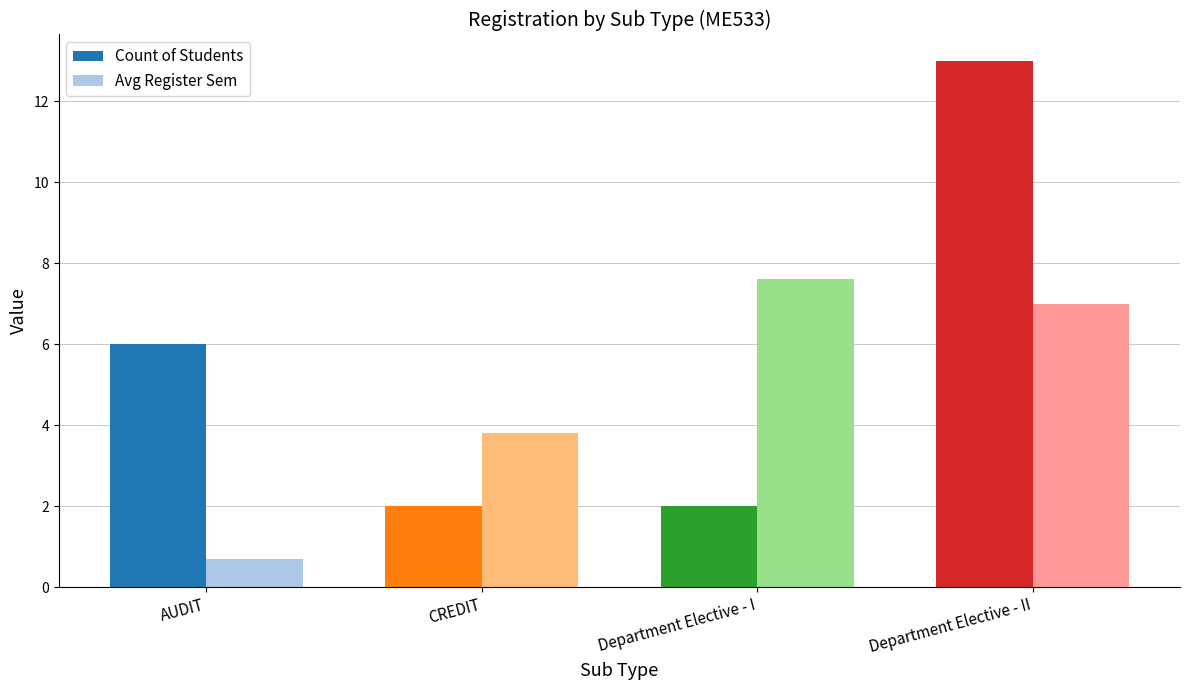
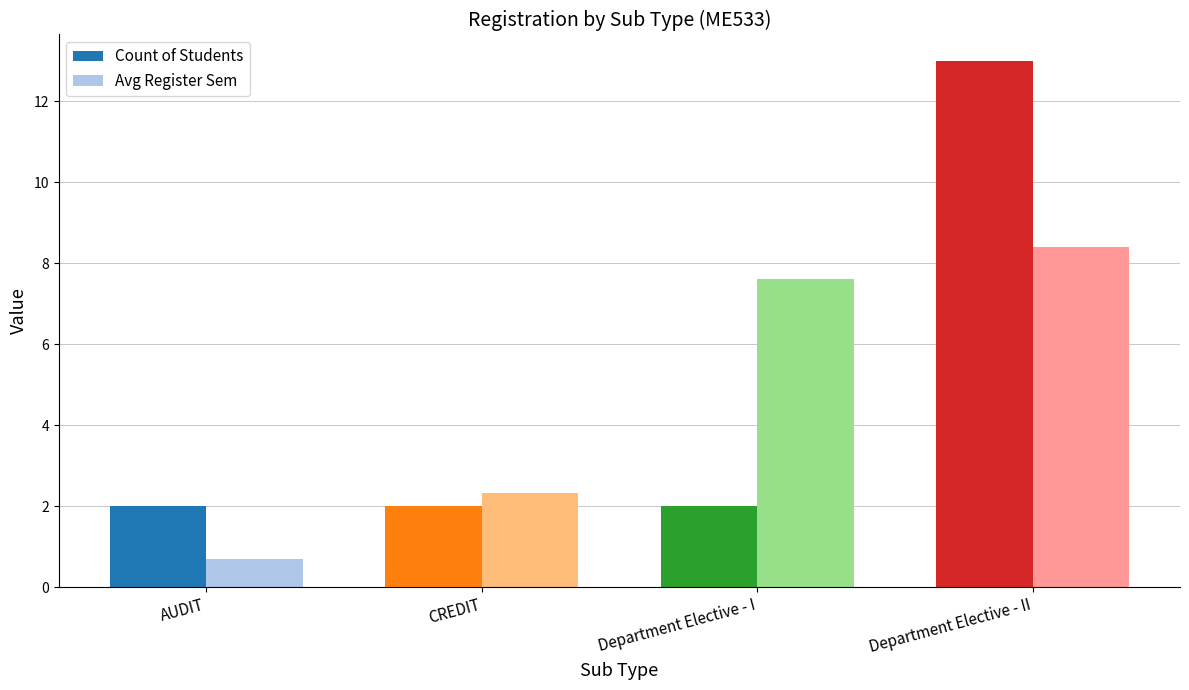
  {
    "Count of Students": {
-     "AUDIT": 6,
+     "AUDIT": 2,
      "CREDIT": 2,
      "Department Elective - I": 2,
      "Department Elective - II": 13
    },
    "Avg Register Sem": {
      "AUDIT": 0.7,
-     "CREDIT": 3.8,
+     "CREDIT": 2.3,
      "Department Elective - I": 7.6,
-     "Department Elective - II": 7.0
+     "Department Elective - II": 8.4
    }
  }
